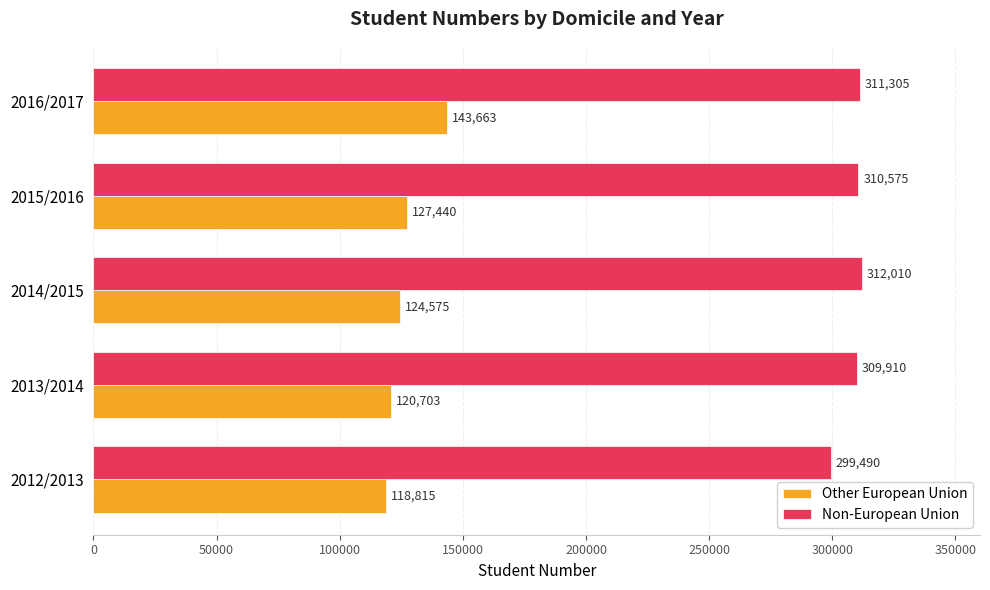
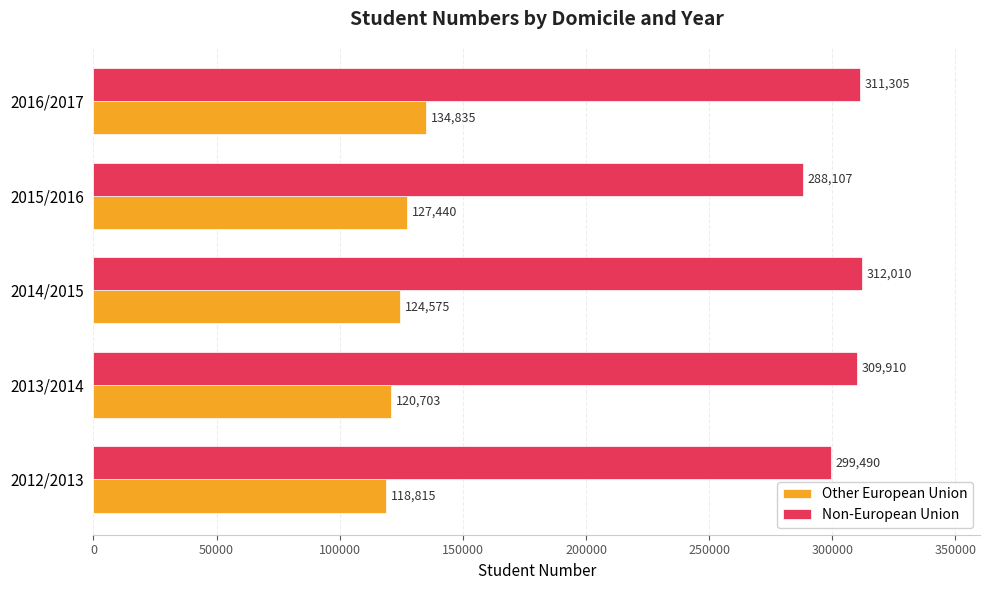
  {
    "Other European Union": {
-     "2016/2017": "143,663",
+     "2016/2017": "134,835",
      "2015/2016": "127,440",
      "2014/2015": "124,575",
      "2013/2014": "120,703",
      "2012/2013": "118,815"
    },
    "Non-European Union": {
      "2016/2017": "311,305",
-     "2015/2016": "310,575",
+     "2015/2016": "288,107",
      "2014/2015": "312,010",
      "2013/2014": "309,910",
      "2012/2013": "299,490"
    }
  }
